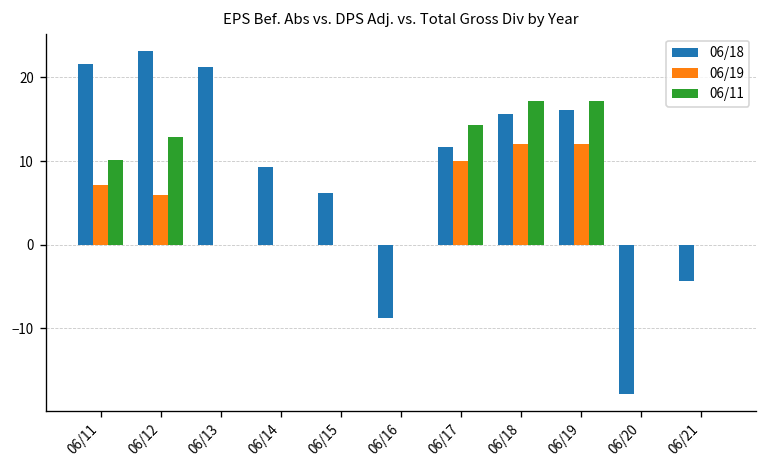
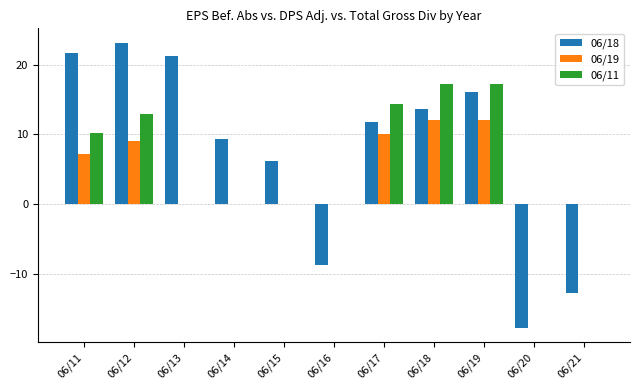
  {
    "06/18": {
      "06/11": 22,
      "06/12": 23,
      "06/13": 21,
      "06/14": 9,
      "06/15": 6,
      "06/16": -9,
      "06/17": 12,
-     "06/18": 16,
+     "06/18": 14,
      "06/19": 16,
      "06/20": -18,
-     "06/21": -4
+     "06/21": -13
    },
    "06/19": {
      "06/11": 7,
-     "06/12": 6,
+     "06/12": 9,
      "06/13": 0,
      "06/14": 0,
      "06/15": 0,
      "06/16": 0,
      "06/17": 10,
      "06/18": 12,
      "06/19": 12,
      "06/20": 0,
      "06/21": 0
    },
    "06/11": {
      "06/11": 10,
      "06/12": 13,
      "06/13": 0,
      "06/14": 0,
      "06/15": 0,
      "06/16": 0,
      "06/17": 14,
      "06/18": 17,
      "06/19": 17,
      "06/20": 0,
      "06/21": 0
    }
  }
